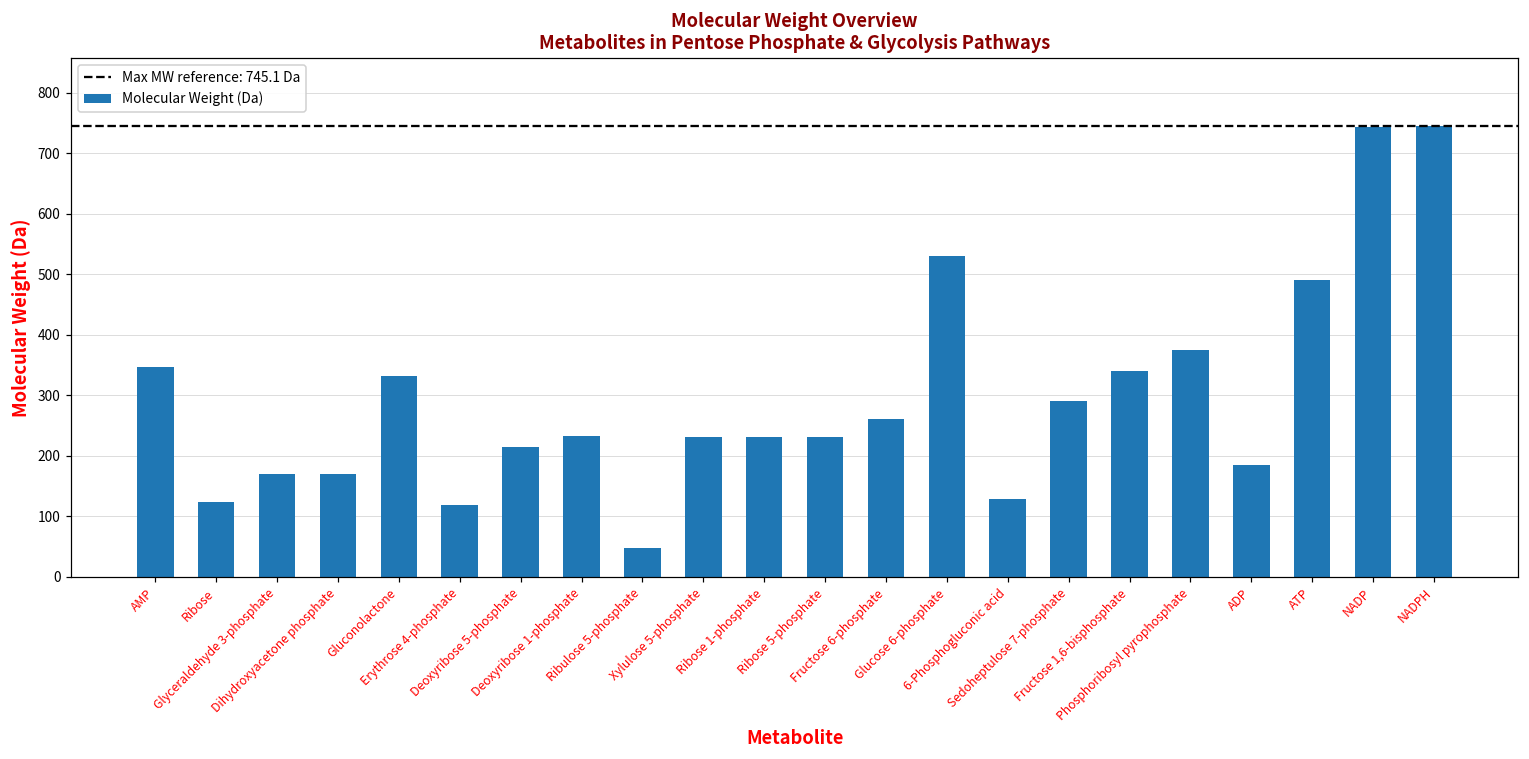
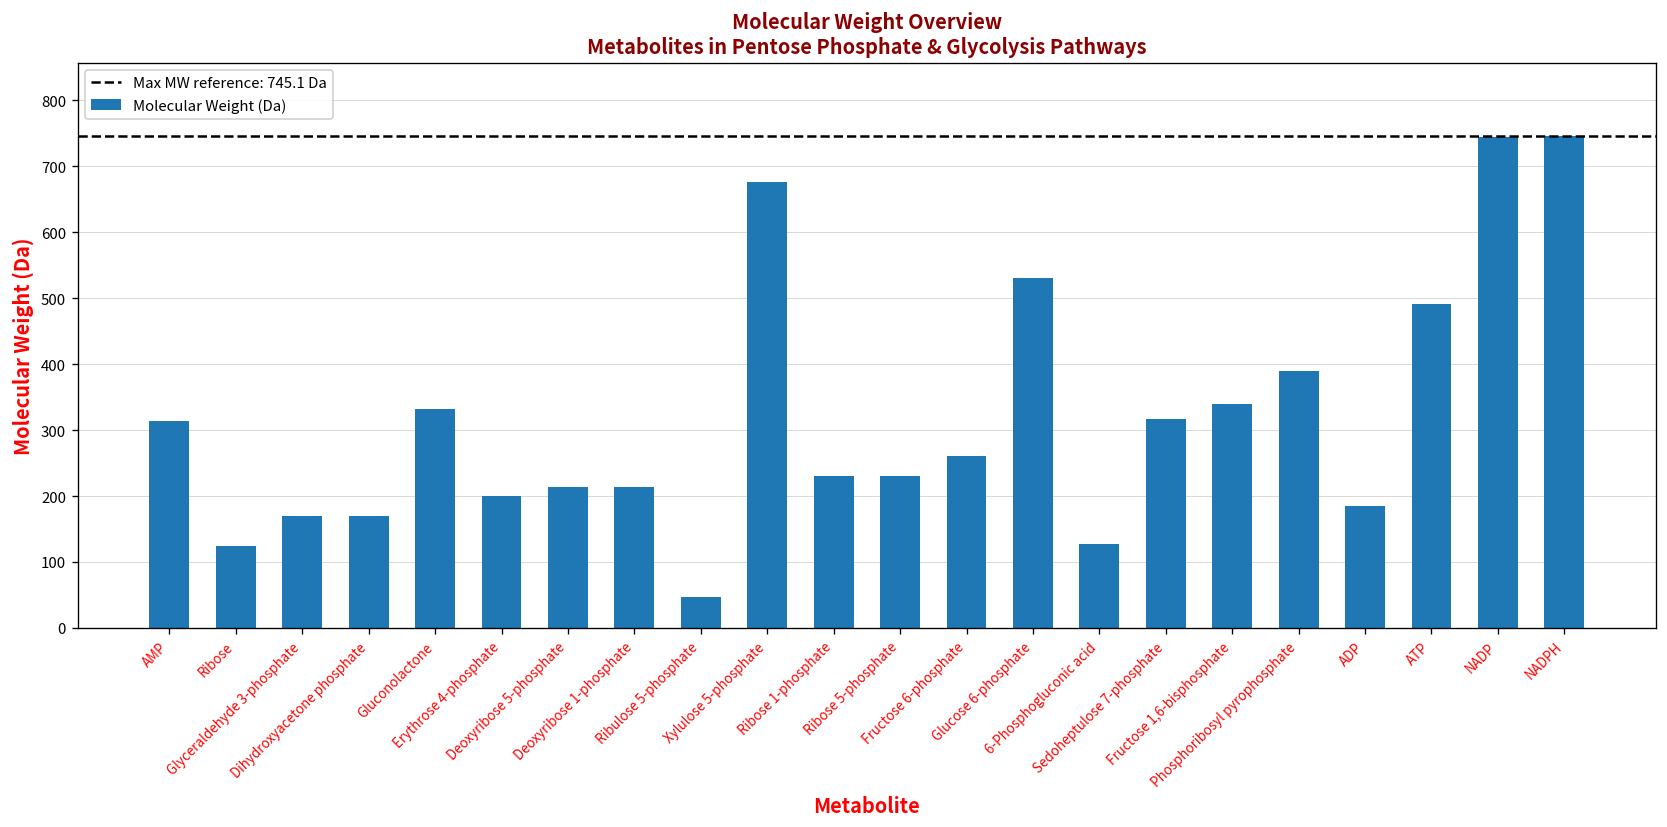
  {
-   "AMP": 350,
+   "AMP": 310,
    "Ribose": 120,
    "Glyceraldehyde 3-phosphate": 170,
    "Dihydroxyacetone phosphate": 170,
    "Gluconolactone": 330,
-   "Erythrose 4-phosphate": 120,
+   "Erythrose 4-phosphate": 200,
    "Deoxyribose 5-phosphate": 210,
-   "Deoxyribose 1-phosphate": 230,
+   "Deoxyribose 1-phosphate": 210,
    "Ribulose 5-phosphate": 50,
-   "Xylulose 5-phosphate": 230,
+   "Xylulose 5-phosphate": 680,
    "Ribose 1-phosphate": 230,
    "Ribose 5-phosphate": 230,
    "Fructose 6-phosphate": 260,
    "Glucose 6-phosphate": 530,
    "6-Phosphogluconic acid": 130,
-   "Sedoheptulose 7-phosphate": 290,
+   "Sedoheptulose 7-phosphate": 320,
    "Fructose 1,6-bisphosphate": 340,
-   "Phosphoribosyl pyrophosphate": 380,
+   "Phosphoribosyl pyrophosphate": 390,
    "ADP": 190,
    "ATP": 490,
    "NADP": 740,
    "NADPH": 750
  }
